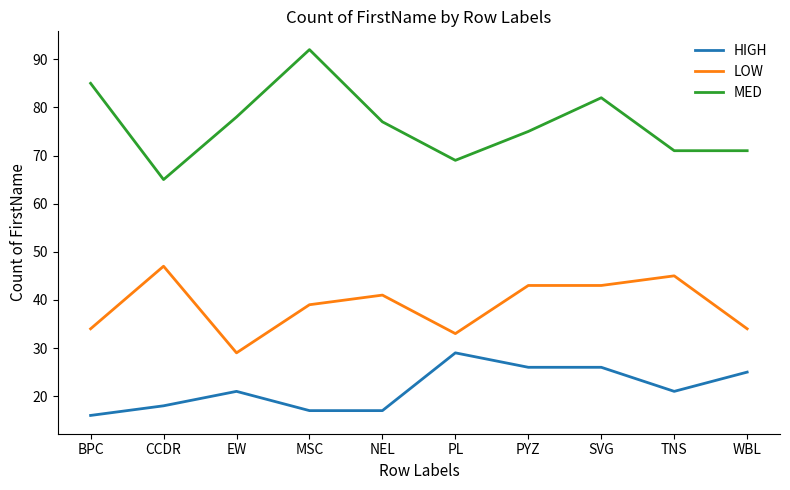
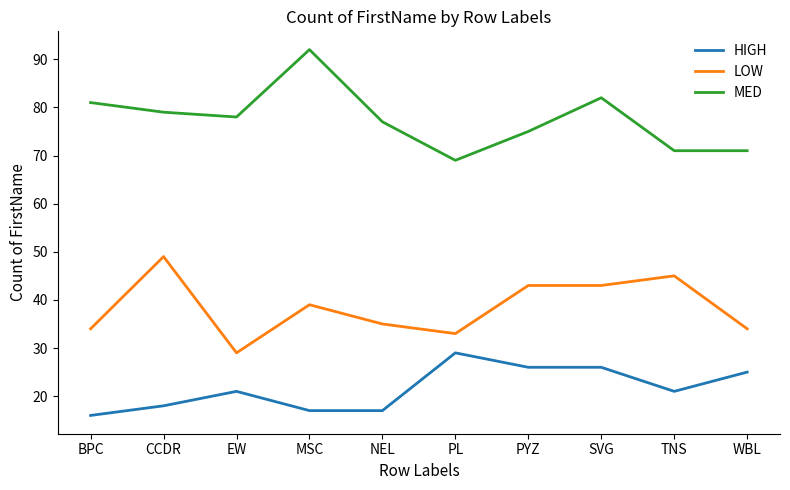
  {
    "HIGH": {
      "BPC": 16,
      "CCDR": 18,
      "EW": 21,
      "MSC": 17,
      "NEL": 17,
      "PL": 29,
      "PYZ": 26,
      "SVG": 26,
      "TNS": 21,
      "WBL": 25
    },
    "LOW": {
      "BPC": 34,
-     "CCDR": 47,
+     "CCDR": 49,
      "EW": 29,
      "MSC": 39,
-     "NEL": 41,
+     "NEL": 35,
      "PL": 33,
      "PYZ": 43,
      "SVG": 43,
      "TNS": 45,
      "WBL": 34
    },
    "MED": {
-     "BPC": 85,
-     "CCDR": 65,
+     "BPC": 81,
+     "CCDR": 79,
      "EW": 78,
      "MSC": 92,
      "NEL": 77,
      "PL": 69,
      "PYZ": 75,
      "SVG": 82,
      "TNS": 71,
      "WBL": 71
    }
  }
